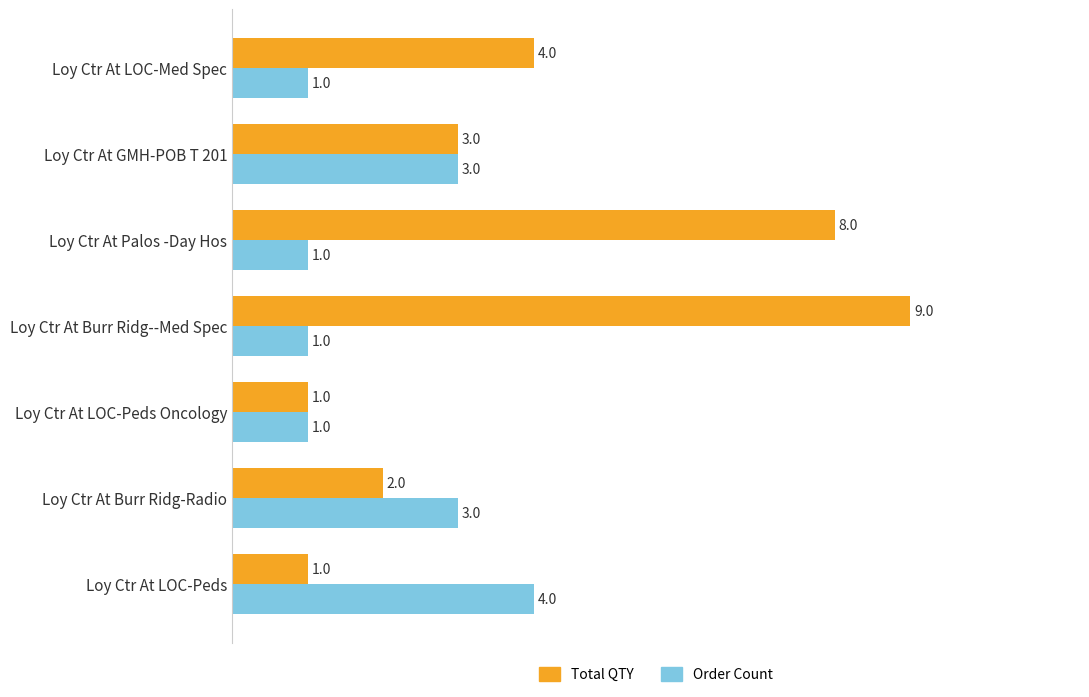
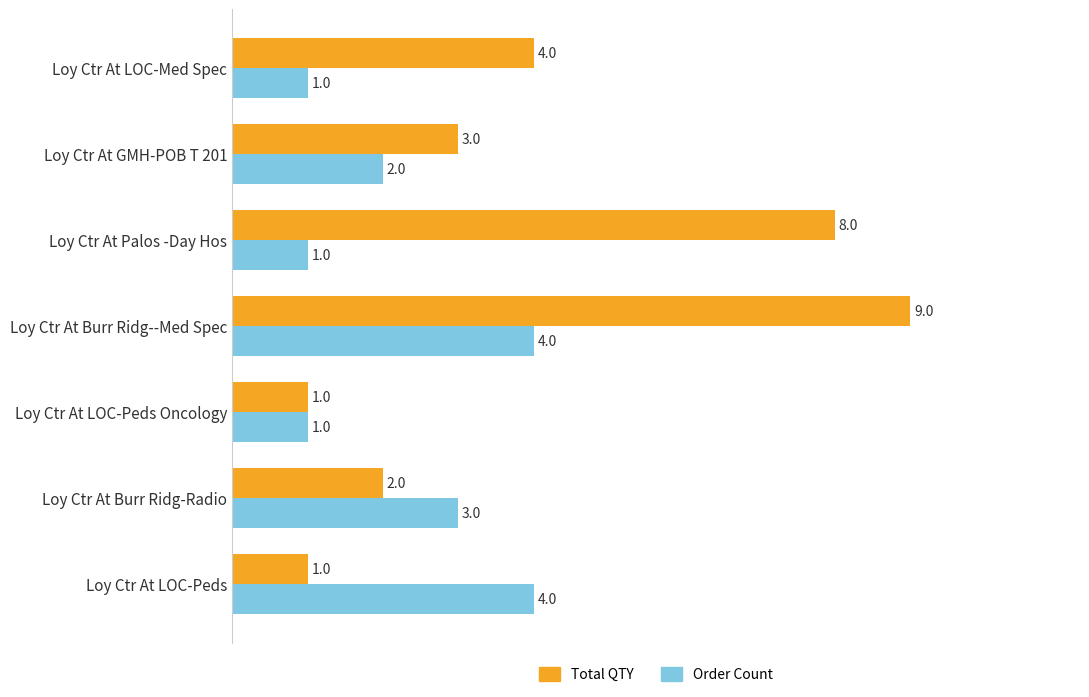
  {
    "Total QTY": {
      "Loy Ctr At LOC-Med Spec": 4.0,
      "Loy Ctr At GMH-POB T 201": 3.0,
      "Loy Ctr At Palos -Day Hos": 8.0,
      "Loy Ctr At Burr Ridg--Med Spec": 9.0,
      "Loy Ctr At LOC-Peds Oncology": 1.0,
      "Loy Ctr At Burr Ridg-Radio": 2.0,
      "Loy Ctr At LOC-Peds": 1.0
    },
    "Order Count": {
      "Loy Ctr At LOC-Med Spec": 1.0,
-     "Loy Ctr At GMH-POB T 201": 3.0,
+     "Loy Ctr At GMH-POB T 201": 2.0,
      "Loy Ctr At Palos -Day Hos": 1.0,
-     "Loy Ctr At Burr Ridg--Med Spec": 1.0,
+     "Loy Ctr At Burr Ridg--Med Spec": 4.0,
      "Loy Ctr At LOC-Peds Oncology": 1.0,
      "Loy Ctr At Burr Ridg-Radio": 3.0,
      "Loy Ctr At LOC-Peds": 4.0
    }
  }
